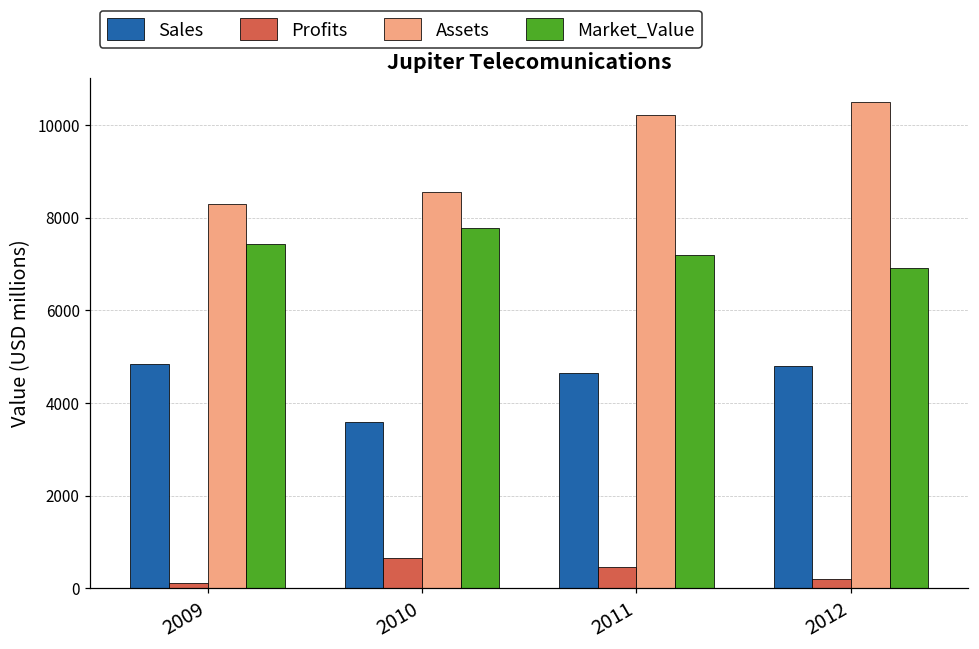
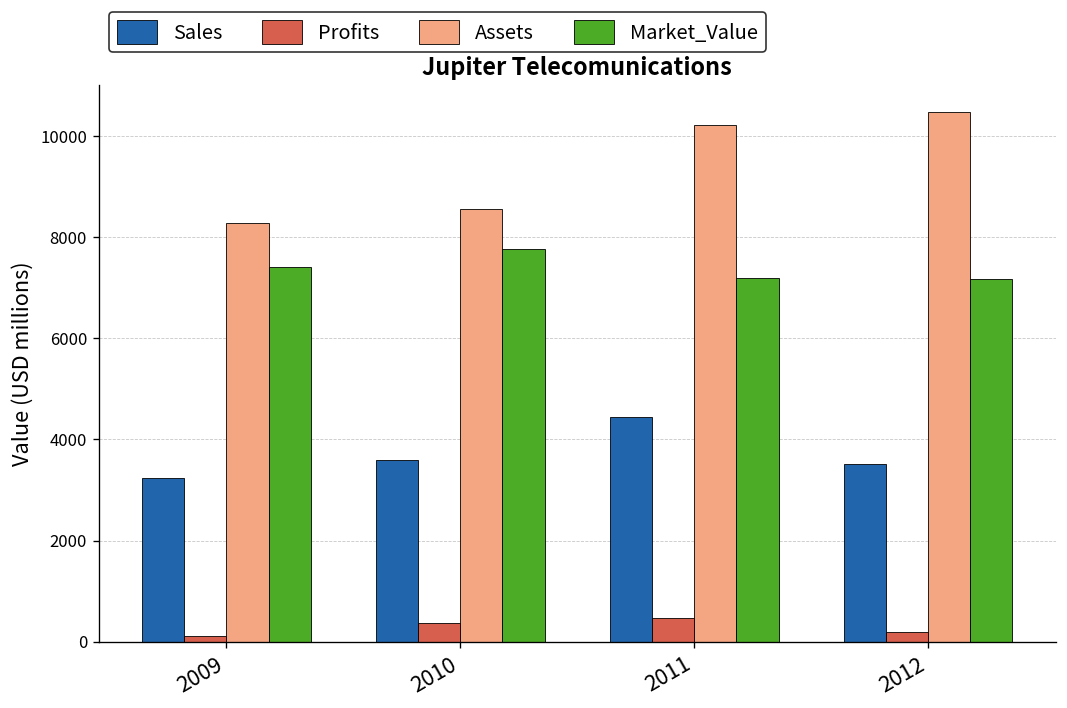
  {
    "Sales": {
-     "2009": 4800,
+     "2009": 3200,
      "2010": 3600,
-     "2011": 4600,
-     "2012": 4800
+     "2011": 4400,
+     "2012": 3500
    },
    "Profits": {
      "2009": 100,
-     "2010": 700,
+     "2010": 400,
      "2011": 500,
      "2012": 200
    },
    "Assets": {
      "2009": 8300,
      "2010": 8600,
      "2011": 10200,
      "2012": 10500
    },
    "Market_Value": {
      "2009": 7400,
      "2010": 7800,
      "2011": 7200,
-     "2012": 6900
+     "2012": 7200
    }
  }
